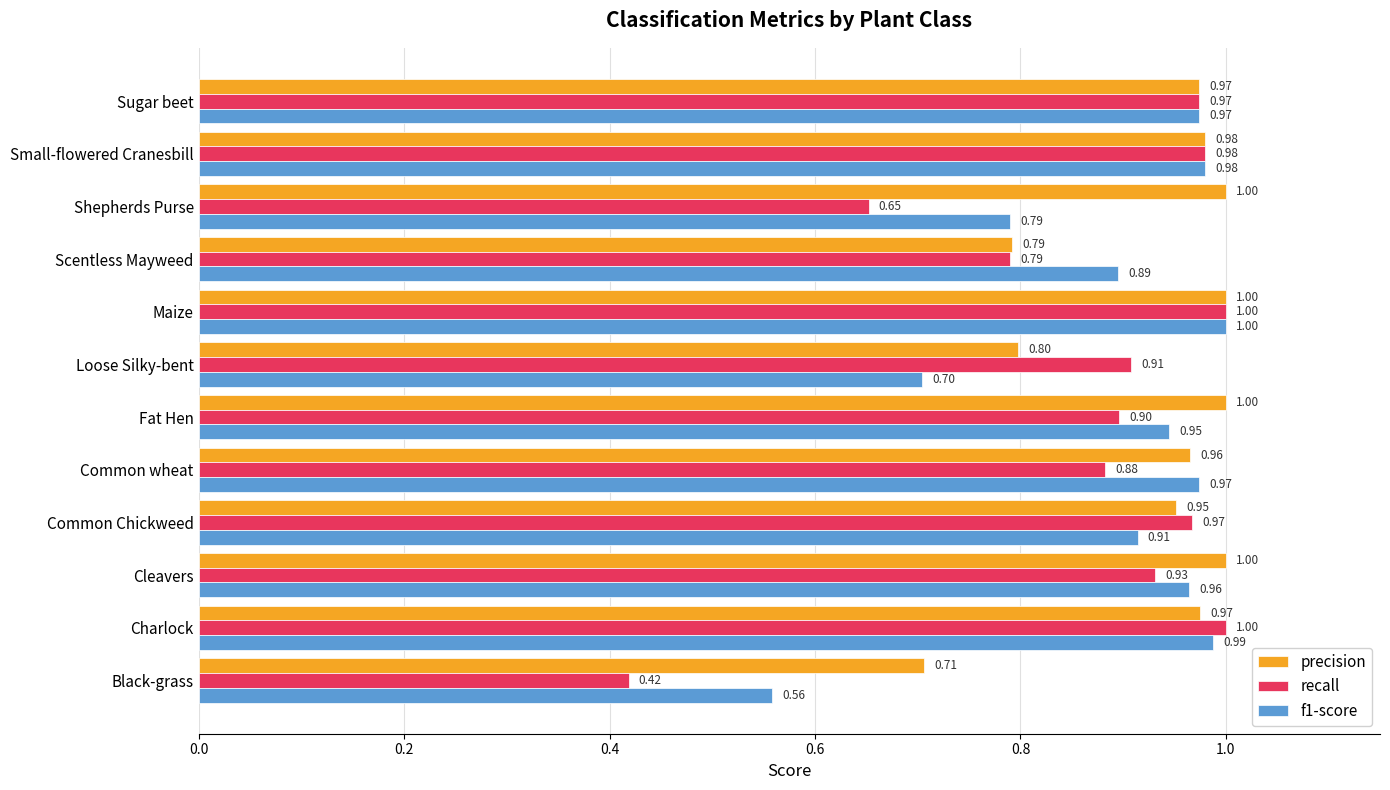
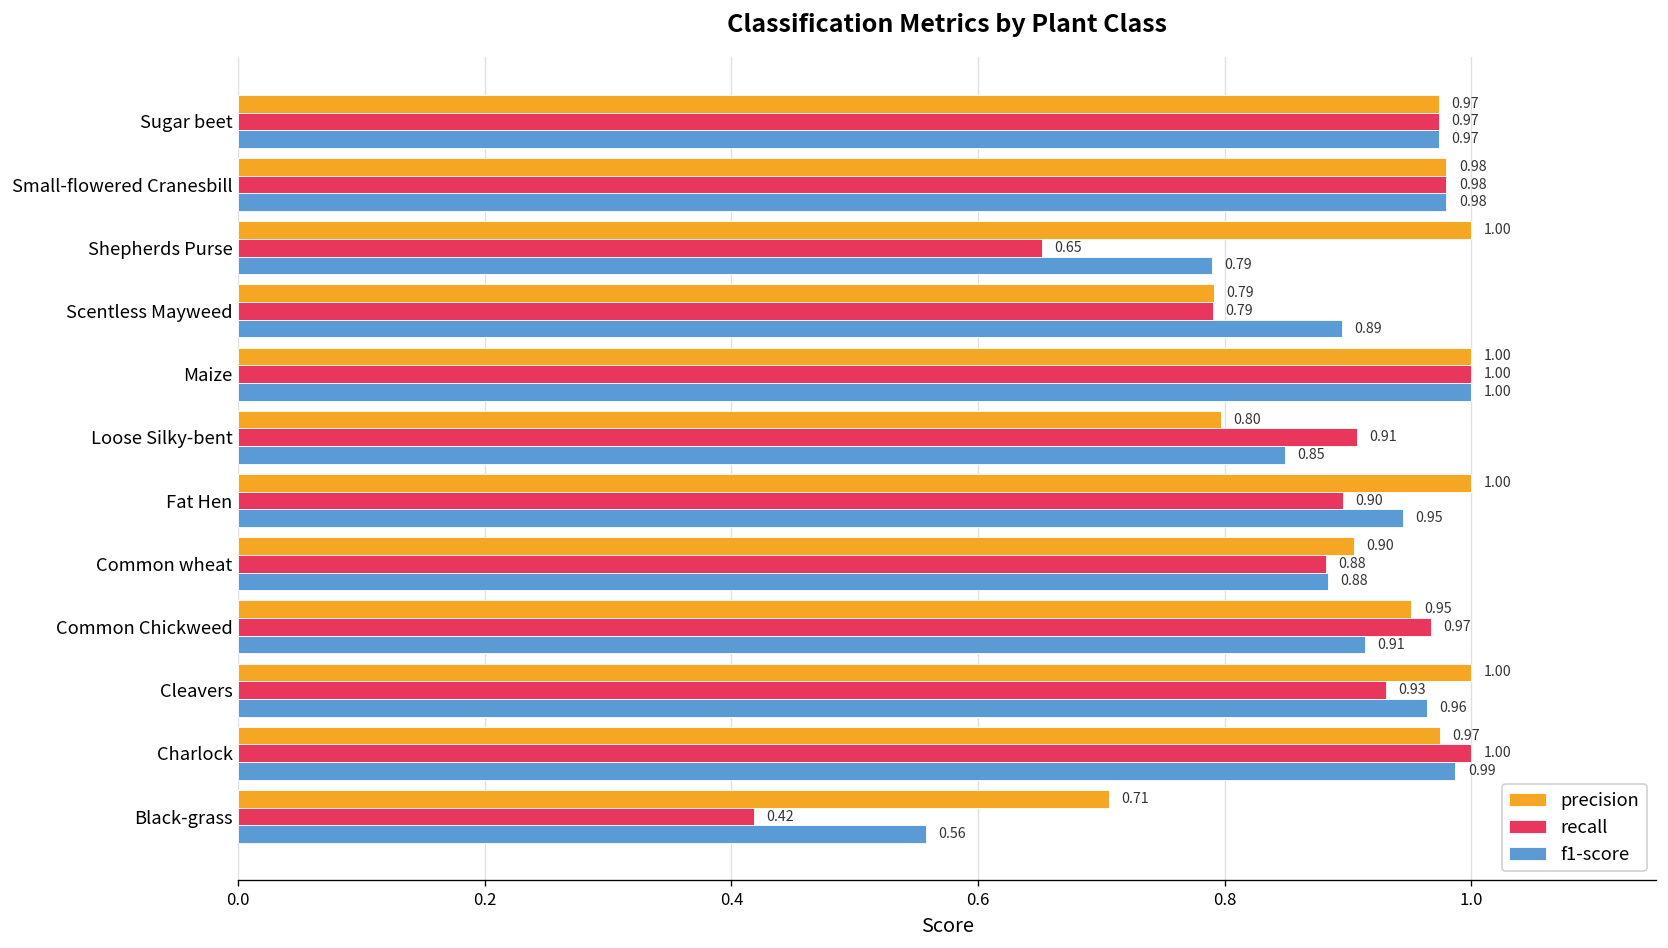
  {
    "precision": {
      "Sugar beet": 0.97,
      "Small-flowered Cranesbill": 0.98,
      "Shepherds Purse": 1.00,
      "Scentless Mayweed": 0.79,
      "Maize": 1.00,
      "Loose Silky-bent": 0.80,
      "Fat Hen": 1.00,
-     "Common wheat": 0.96,
+     "Common wheat": 0.90,
      "Common Chickweed": 0.95,
      "Cleavers": 1.00,
      "Charlock": 0.97,
      "Black-grass": 0.71
    },
    "recall": {
      "Sugar beet": 0.97,
      "Small-flowered Cranesbill": 0.98,
      "Shepherds Purse": 0.65,
      "Scentless Mayweed": 0.79,
      "Maize": 1.00,
      "Loose Silky-bent": 0.91,
      "Fat Hen": 0.90,
      "Common wheat": 0.88,
      "Common Chickweed": 0.97,
      "Cleavers": 0.93,
      "Charlock": 1.00,
      "Black-grass": 0.42
    },
    "f1-score": {
      "Sugar beet": 0.97,
      "Small-flowered Cranesbill": 0.98,
      "Shepherds Purse": 0.79,
      "Scentless Mayweed": 0.89,
      "Maize": 1.00,
-     "Loose Silky-bent": 0.70,
+     "Loose Silky-bent": 0.85,
      "Fat Hen": 0.95,
-     "Common wheat": 0.97,
+     "Common wheat": 0.88,
      "Common Chickweed": 0.91,
      "Cleavers": 0.96,
      "Charlock": 0.99,
      "Black-grass": 0.56
    }
  }
